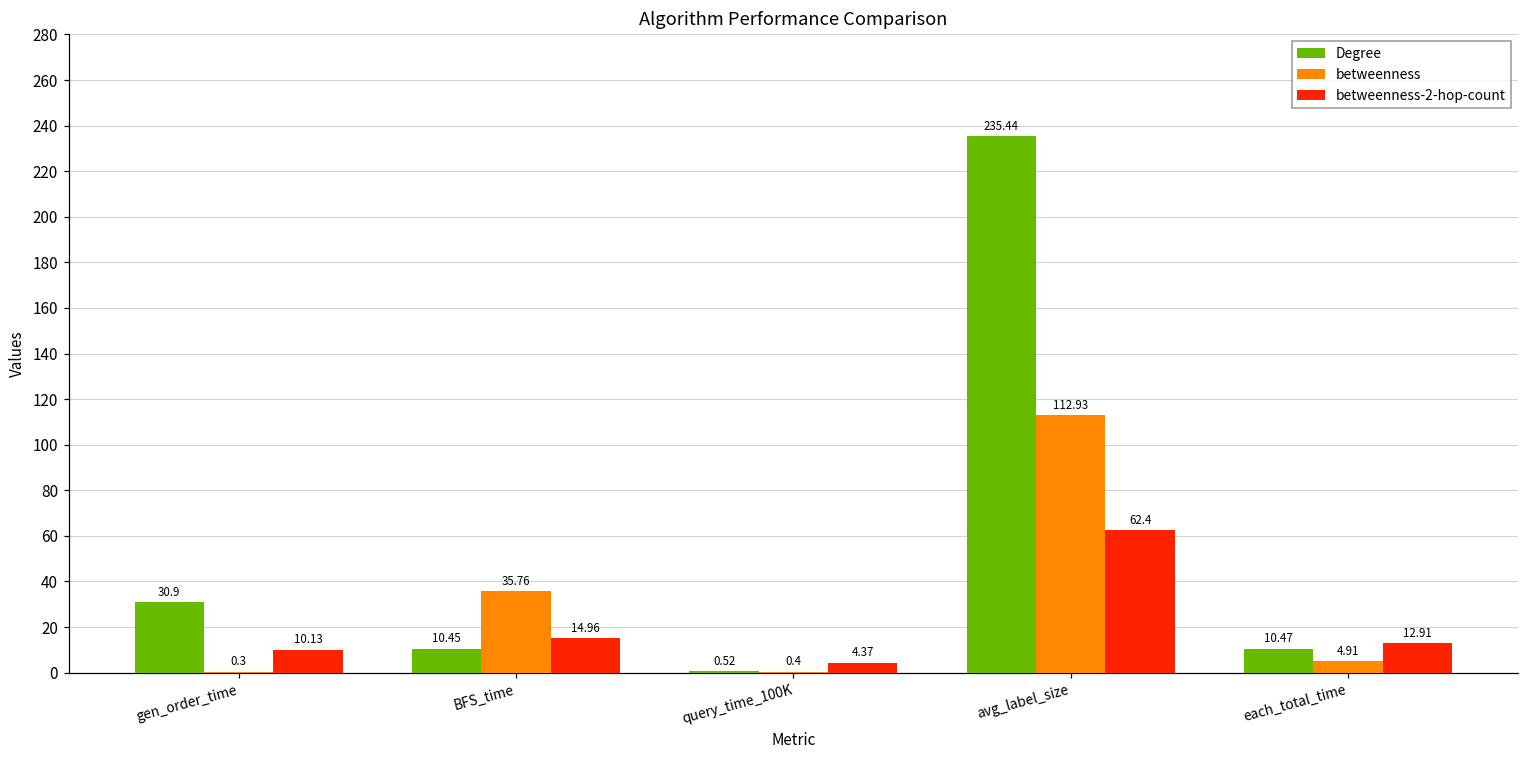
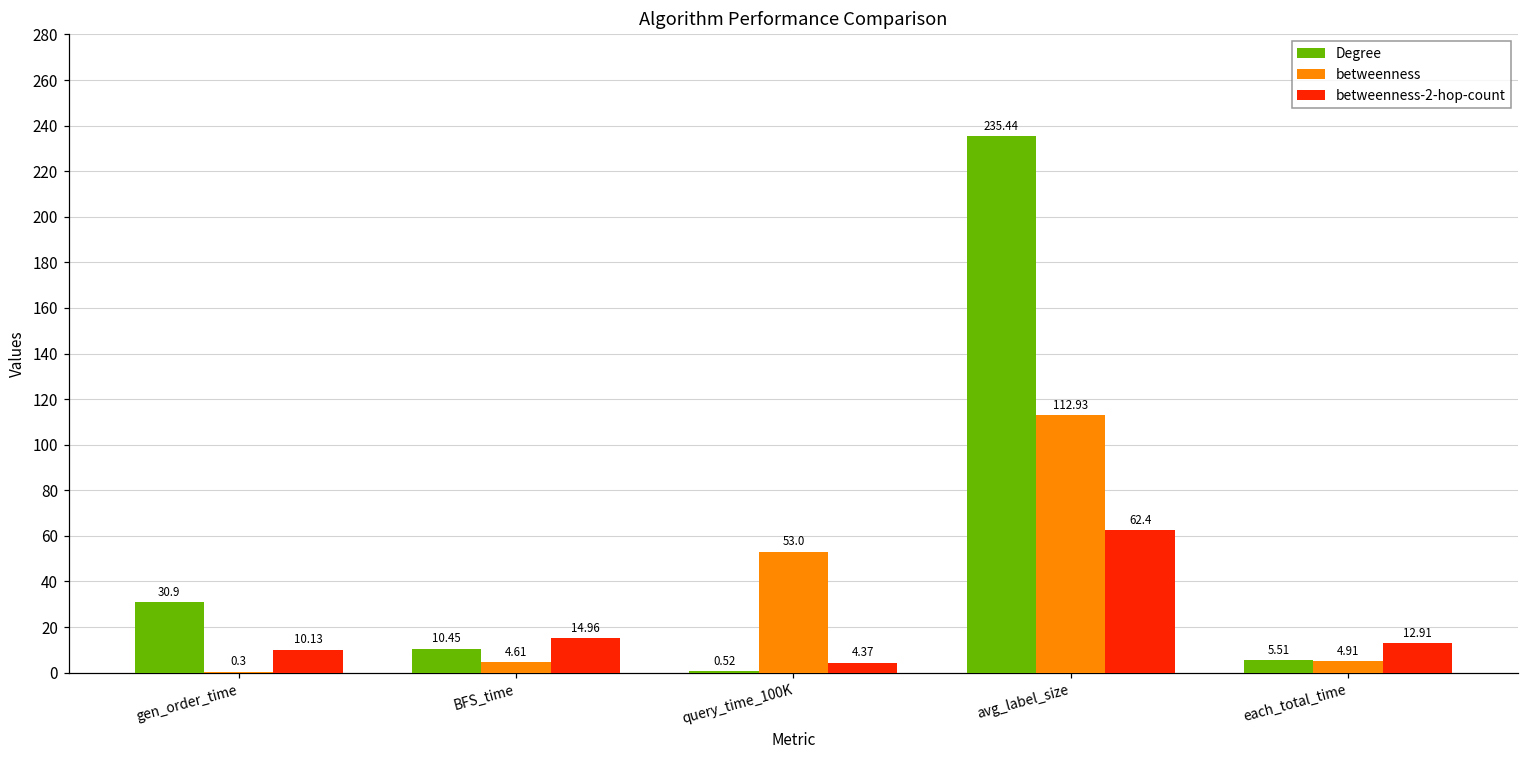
  {
    "Degree": {
      "gen_order_time": 30.9,
      "BFS_time": 10.45,
      "query_time_100K": 0.52,
      "avg_label_size": 235.44,
-     "each_total_time": 10.47
+     "each_total_time": 5.51
    },
    "betweenness": {
      "gen_order_time": 0.3,
-     "BFS_time": 35.76,
-     "query_time_100K": 0.4,
+     "BFS_time": 4.61,
+     "query_time_100K": 53.0,
      "avg_label_size": 112.93,
      "each_total_time": 4.91
    },
    "betweenness-2-hop-count": {
      "gen_order_time": 10.13,
      "BFS_time": 14.96,
      "query_time_100K": 4.37,
      "avg_label_size": 62.4,
      "each_total_time": 12.91
    }
  }
